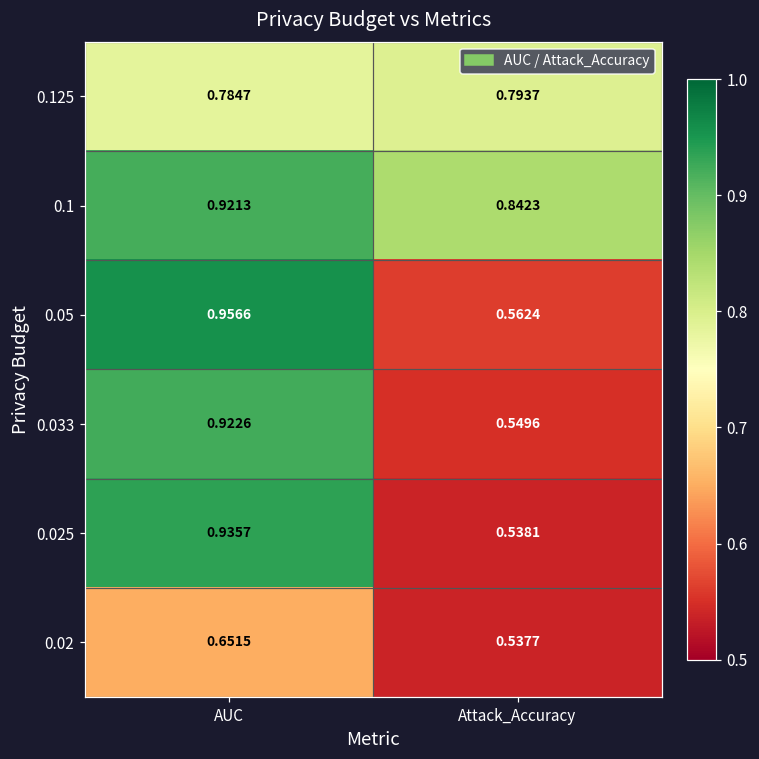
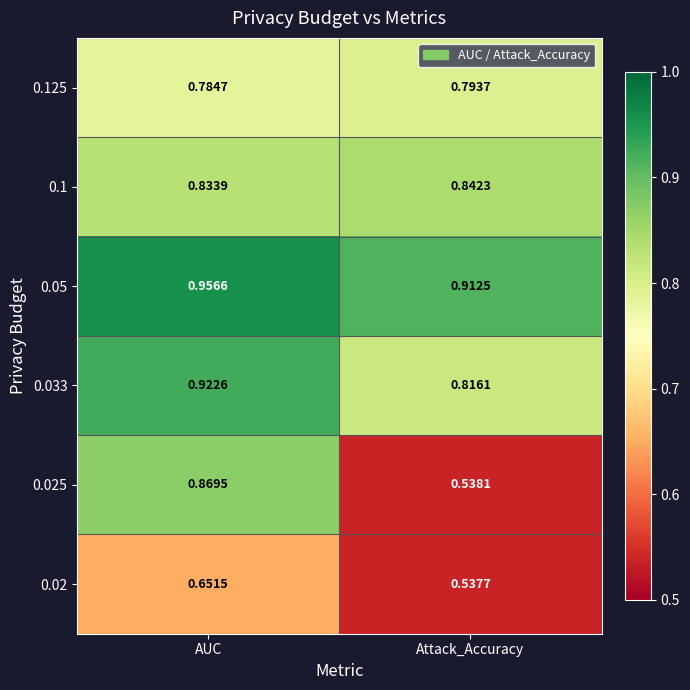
  {
    "0.125": {
      "AUC": 0.7847,
      "Attack_Accuracy": 0.7937
    },
    "0.1": {
-     "AUC": 0.9213,
+     "AUC": 0.8339,
      "Attack_Accuracy": 0.8423
    },
    "0.05": {
      "AUC": 0.9566,
-     "Attack_Accuracy": 0.5624
+     "Attack_Accuracy": 0.9125
    },
    "0.033": {
      "AUC": 0.9226,
-     "Attack_Accuracy": 0.5496
+     "Attack_Accuracy": 0.8161
    },
    "0.025": {
-     "AUC": 0.9357,
+     "AUC": 0.8695,
      "Attack_Accuracy": 0.5381
    },
    "0.02": {
      "AUC": 0.6515,
      "Attack_Accuracy": 0.5377
    }
  }
